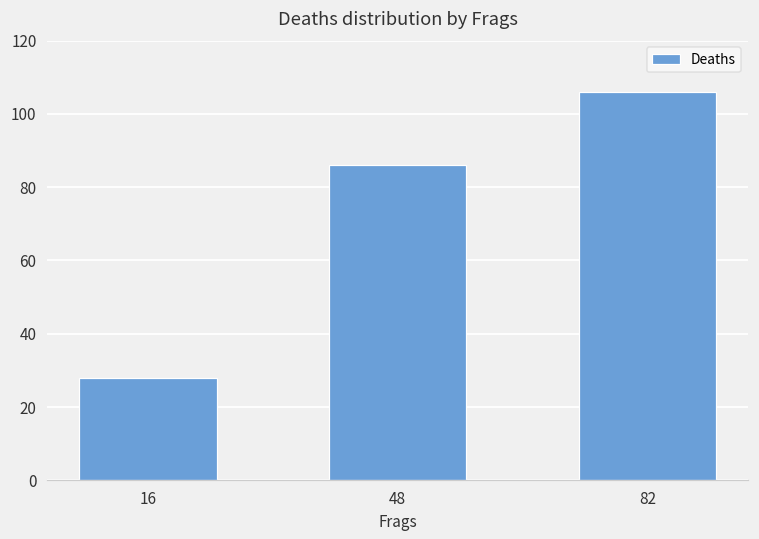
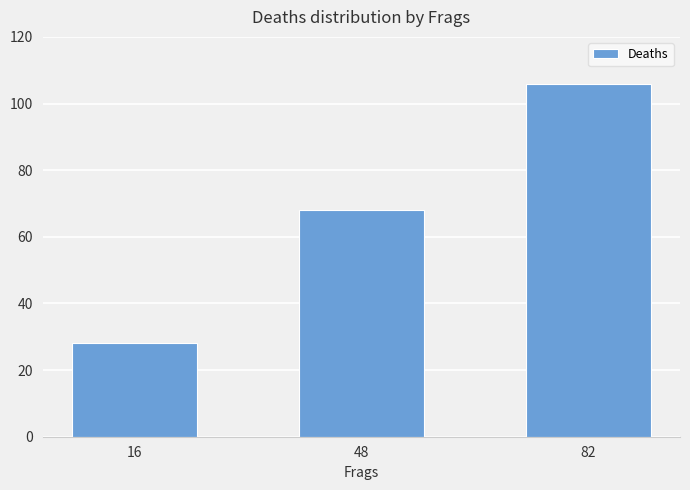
  {
    "16": 28,
-   "48": 86,
+   "48": 68,
    "82": 106
  }
